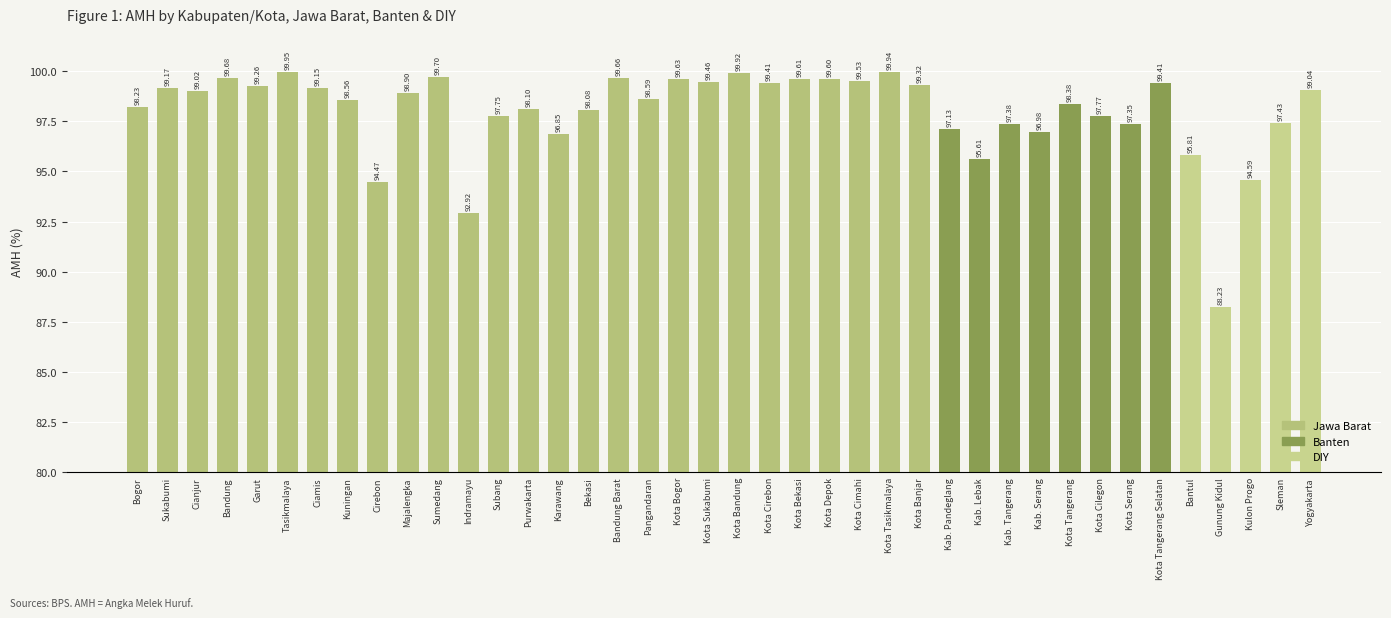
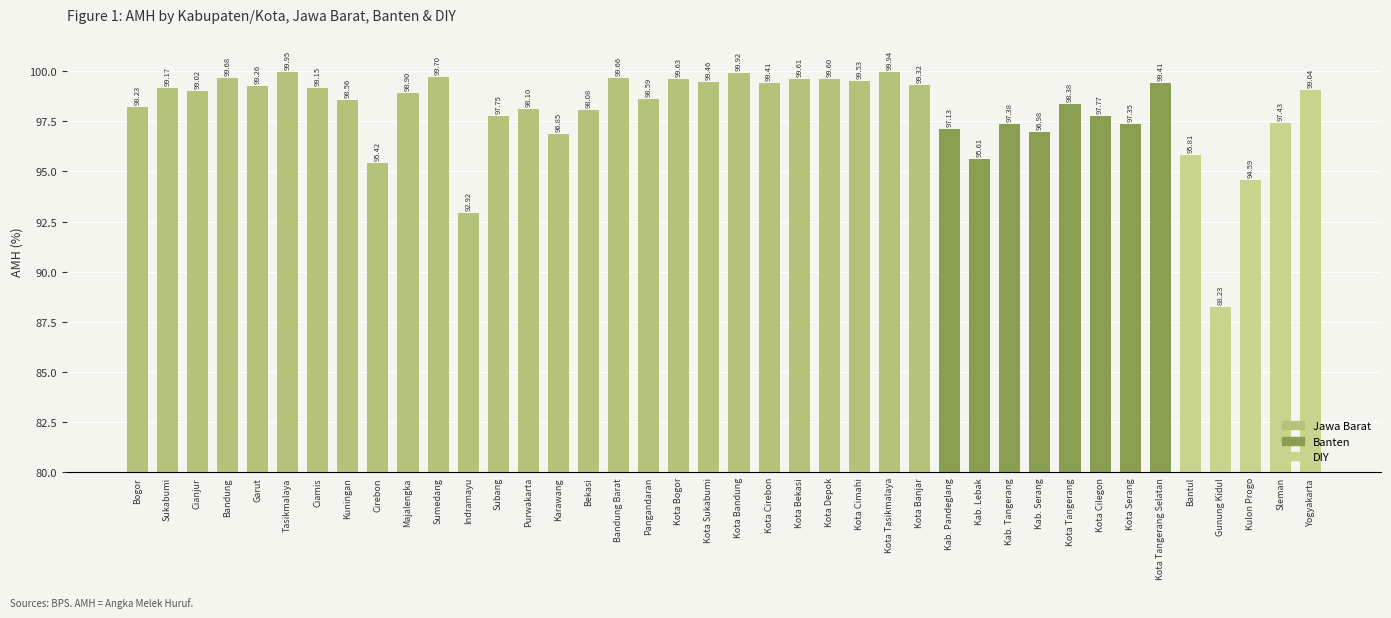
  {
    "Bogor": 98.23,
    "Sukabumi": 99.17,
    "Cianjur": 99.02,
    "Bandung": 99.68,
    "Garut": 99.26,
    "Tasikmalaya": 99.95,
    "Ciamis": 99.15,
    "Kuningan": 98.56,
-   "Cirebon": 94.47,
+   "Cirebon": 95.42,
    "Majalengka": 98.90,
    "Sumedang": 99.70,
    "Indramayu": 92.92,
    "Subang": 97.75,
    "Purwakarta": 98.10,
    "Karawang": 96.85,
    "Bekasi": 98.08,
    "Bandung Barat": 99.66,
    "Pangandaran": 98.59,
    "Kota Bogor": 99.63,
    "Kota Sukabumi": 99.46,
    "Kota Bandung": 99.92,
    "Kota Cirebon": 99.41,
    "Kota Bekasi": 99.61,
    "Kota Depok": 99.60,
    "Kota Cimahi": 99.53,
    "Kota Tasikmalaya": 99.94,
    "Kota Banjar": 99.32,
    "Kab. Pandeglang": 97.13,
    "Kab. Lebak": 95.61,
    "Kab. Tangerang": 97.38,
    "Kab. Serang": 96.98,
    "Kota Tangerang": 98.38,
    "Kota Cilegon": 97.77,
    "Kota Serang": 97.35,
    "Kota Tangerang Selatan": 99.41,
    "Bantul": 95.81,
    "Gunung Kidul": 88.23,
    "Kulon Progo": 94.59,
    "Sleman": 97.43,
    "Yogyakarta": 99.04
  }
